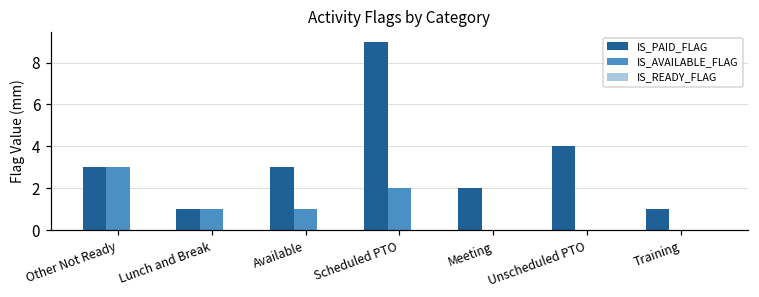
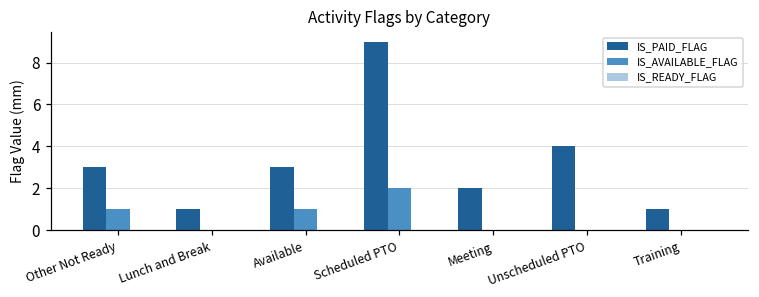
  {
    "IS_PAID_FLAG": {
      "Other Not Ready": 3,
      "Lunch and Break": 1,
      "Available": 3,
      "Scheduled PTO": 9,
      "Meeting": 2,
      "Unscheduled PTO": 4,
      "Training": 1
    },
    "IS_AVAILABLE_FLAG": {
-     "Other Not Ready": 3,
-     "Lunch and Break": 1,
+     "Other Not Ready": 1,
+     "Lunch and Break": 0,
      "Available": 1,
      "Scheduled PTO": 2,
      "Meeting": 0,
      "Unscheduled PTO": 0,
      "Training": 0
    },
    "IS_READY_FLAG": {
      "Other Not Ready": 0,
      "Lunch and Break": 0,
      "Available": 0,
      "Scheduled PTO": 0,
      "Meeting": 0,
      "Unscheduled PTO": 0,
      "Training": 0
    }
  }
